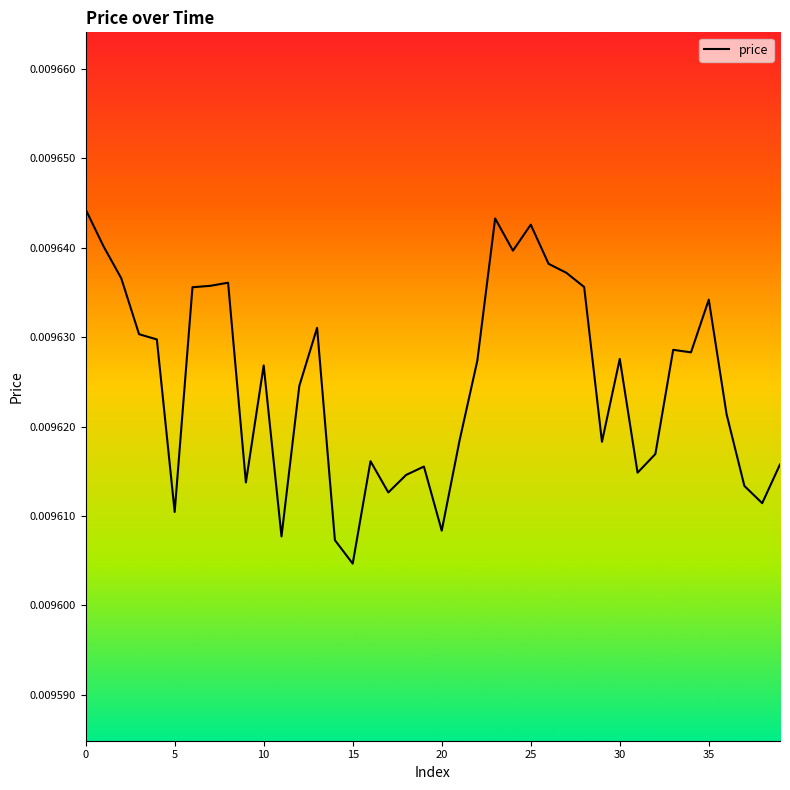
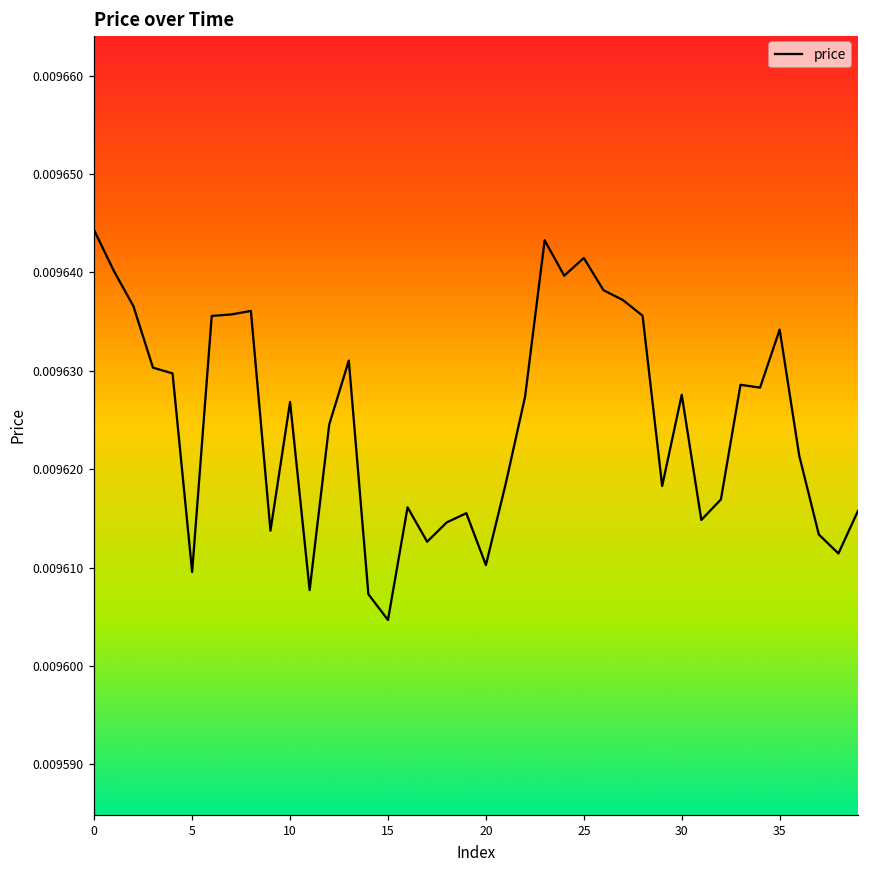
  {
    "0": 0.009644,
-   "5": 0.0096105,
+   "5": 0.0096096,
    "10": 0.009627,
    "15": 0.009605,
-   "20": 0.009608,
-   "25": 0.009643,
+   "20": 0.009610,
+   "25": 0.009641,
    "30": 0.009628,
    "35": 0.009634
  }
